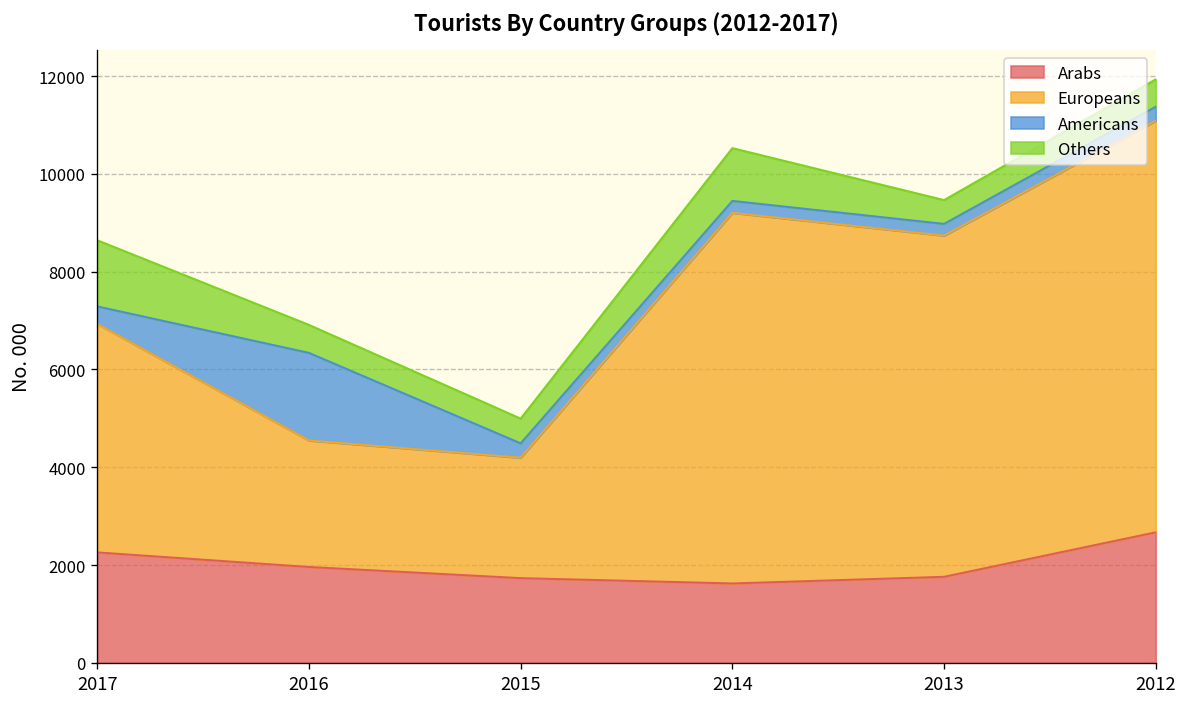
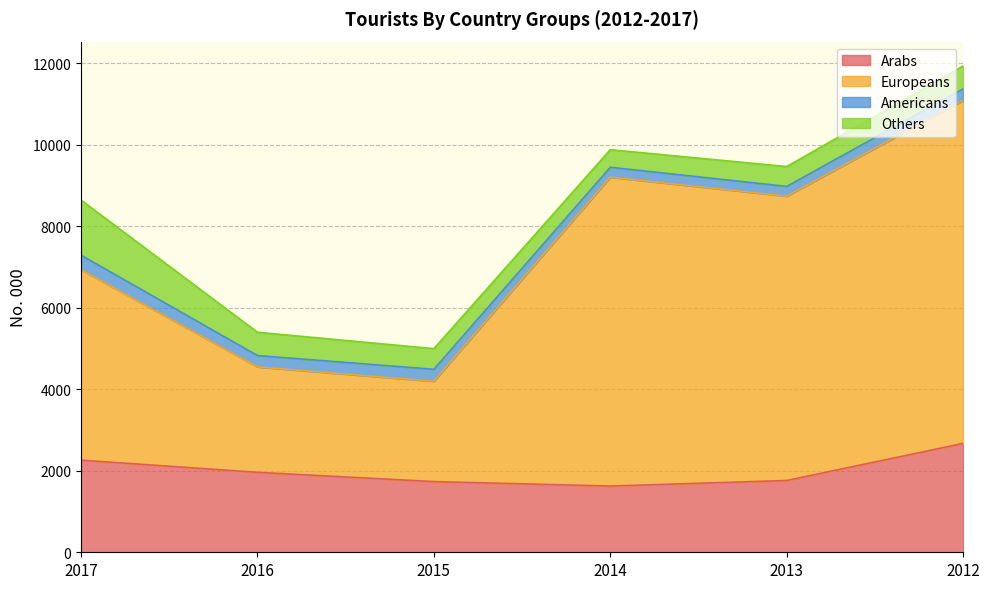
  {
    "Arabs": {
      "2017": 2300,
      "2016": 2000,
      "2015": 1700,
      "2014": 1600,
      "2013": 1800,
      "2012": 2700
    },
    "Europeans": {
      "2017": 4700,
      "2016": 2600,
      "2015": 2500,
      "2014": 7600,
      "2013": 7000,
      "2012": 8400
    },
    "Americans": {
      "2017": 400,
-     "2016": 1800,
+     "2016": 300,
      "2015": 300,
      "2014": 200,
      "2013": 200,
      "2012": 300
    },
    "Others": {
      "2017": 1400,
      "2016": 600,
      "2015": 500,
-     "2014": 1100,
+     "2014": 400,
      "2013": 500,
      "2012": 600
    }
  }
